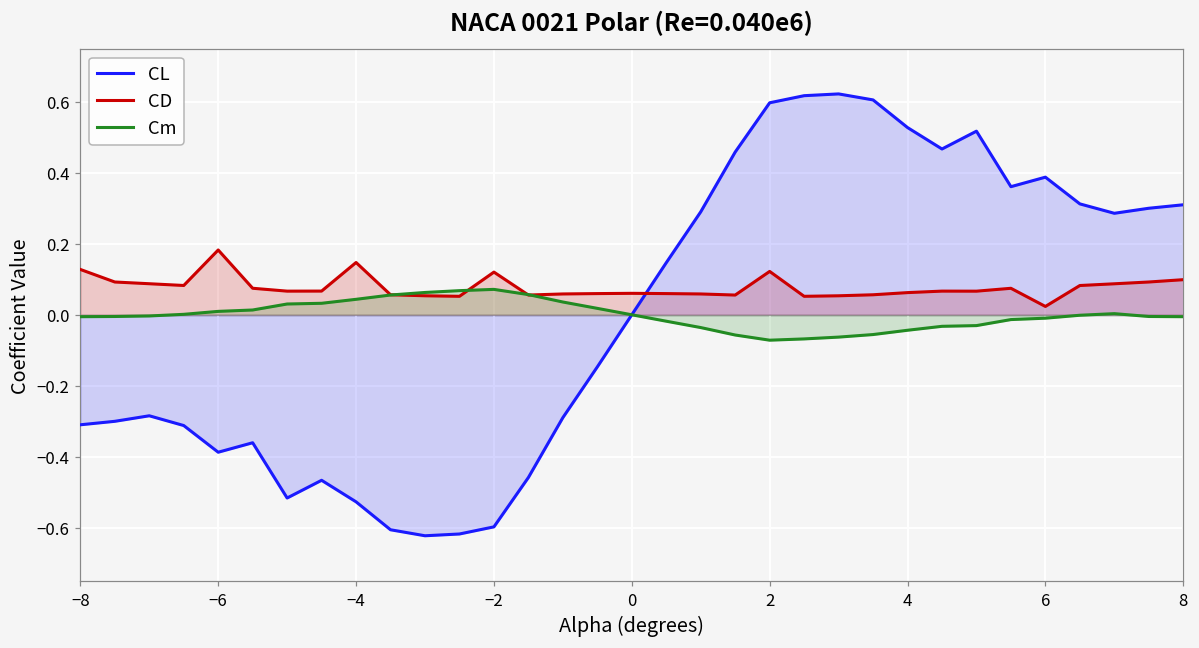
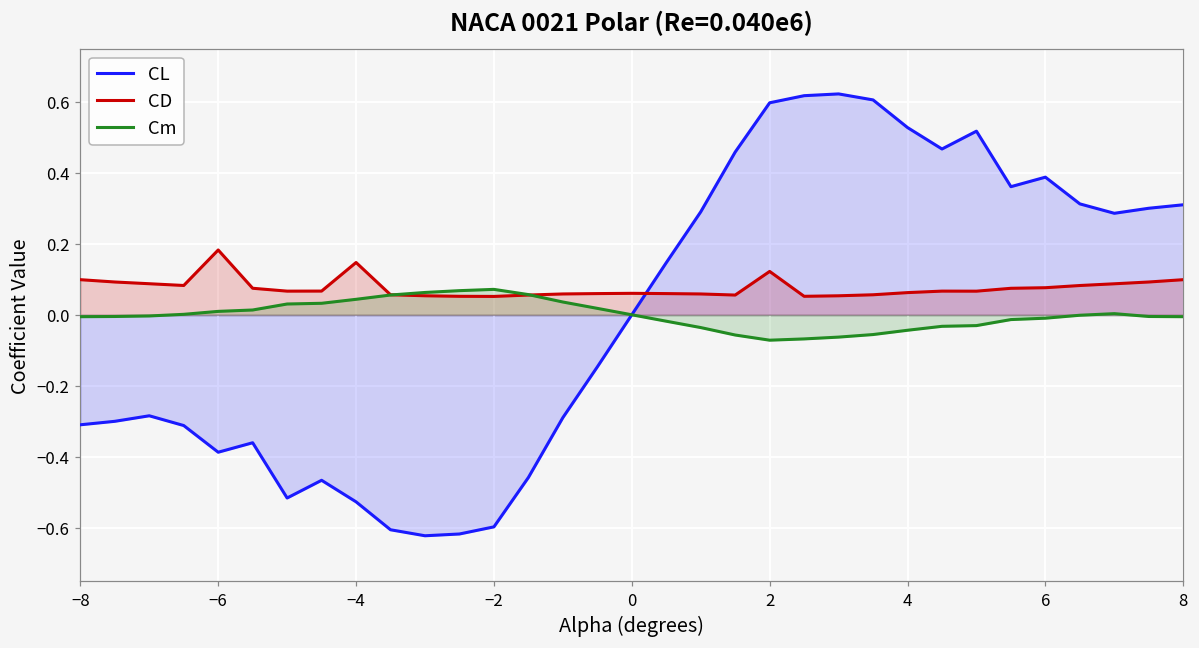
  {
    "CD": {
-     "−8": 0.13,
+     "−8": 0.10,
      "−6": 0.18,
      "−4": 0.15,
-     "−2": 0.12,
+     "−2": 0.05,
      "0": 0.06,
      "2": 0.12,
      "4": 0.06,
-     "6": 0.02,
+     "6": 0.08,
      "8": 0.10
    }
  }
